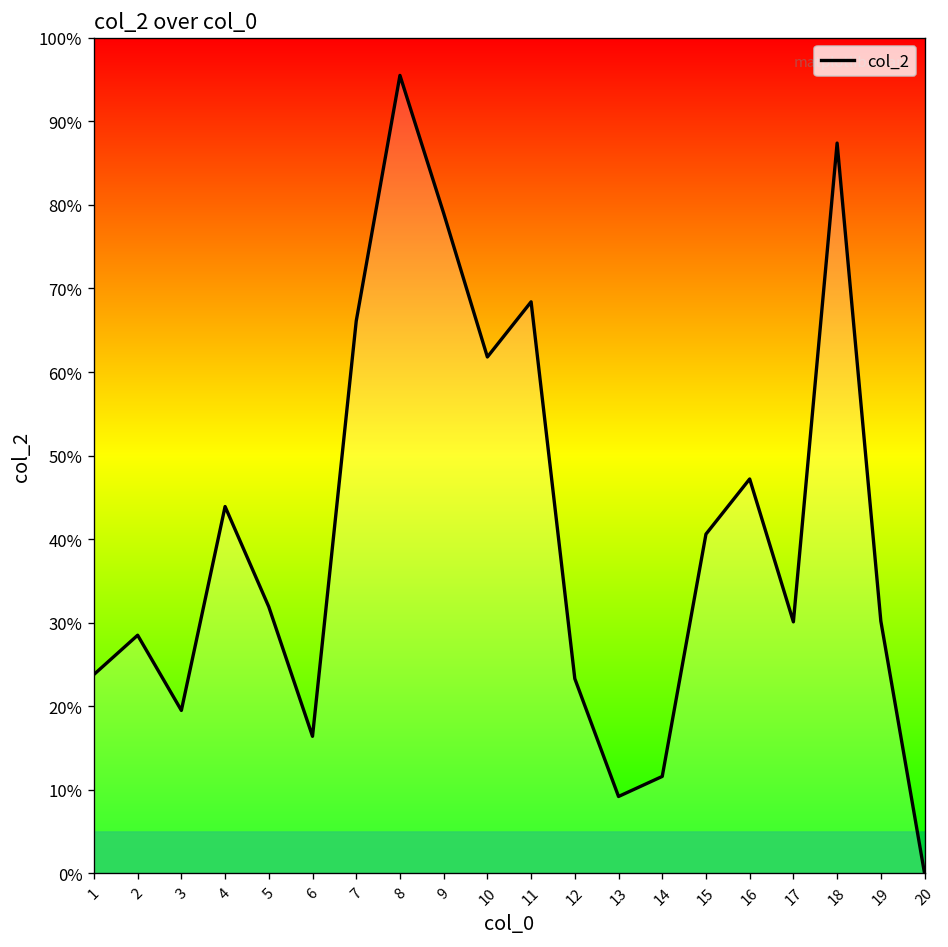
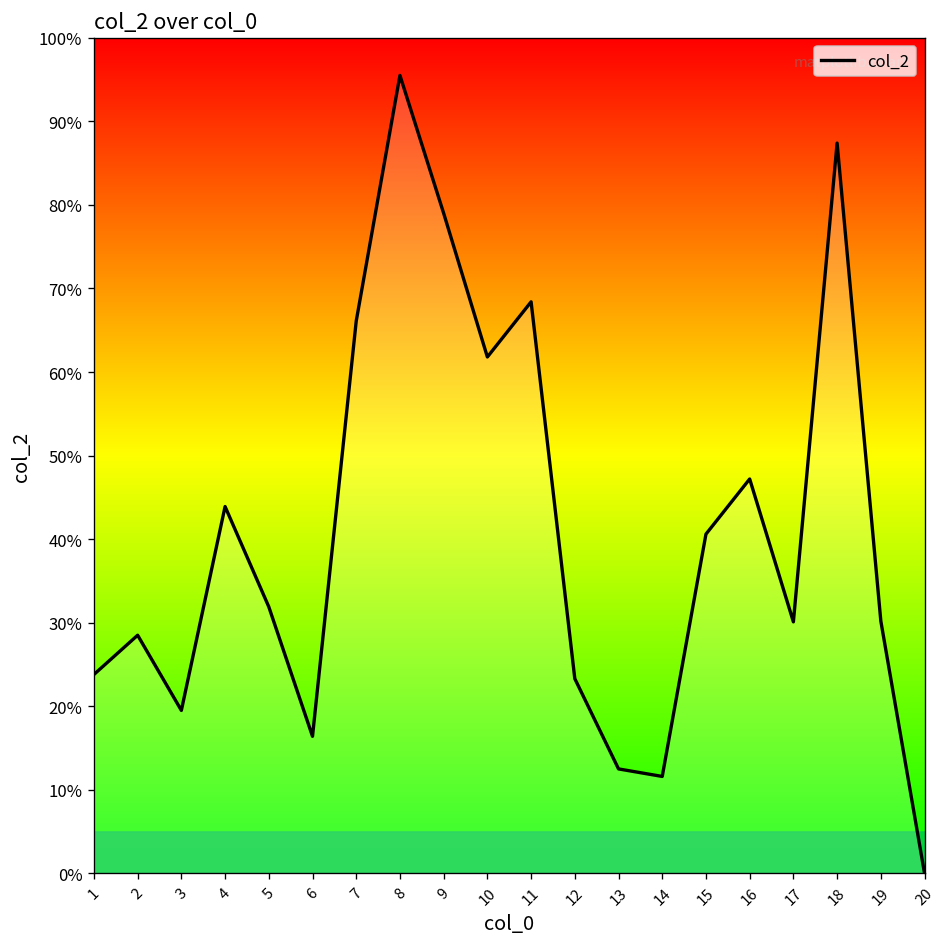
  {
    "1": "24%",
    "2": "29%",
    "3": "20%",
    "4": "44%",
    "5": "32%",
    "6": "16%",
    "7": "66%",
    "8": "96%",
    "9": "79%",
    "10": "62%",
    "11": "68%",
    "12": "23%",
-   "13": "9%",
+   "13": "13%",
    "14": "12%",
    "15": "41%",
    "16": "47%",
    "17": "30%",
    "18": "87%",
    "19": "30%"
  }
